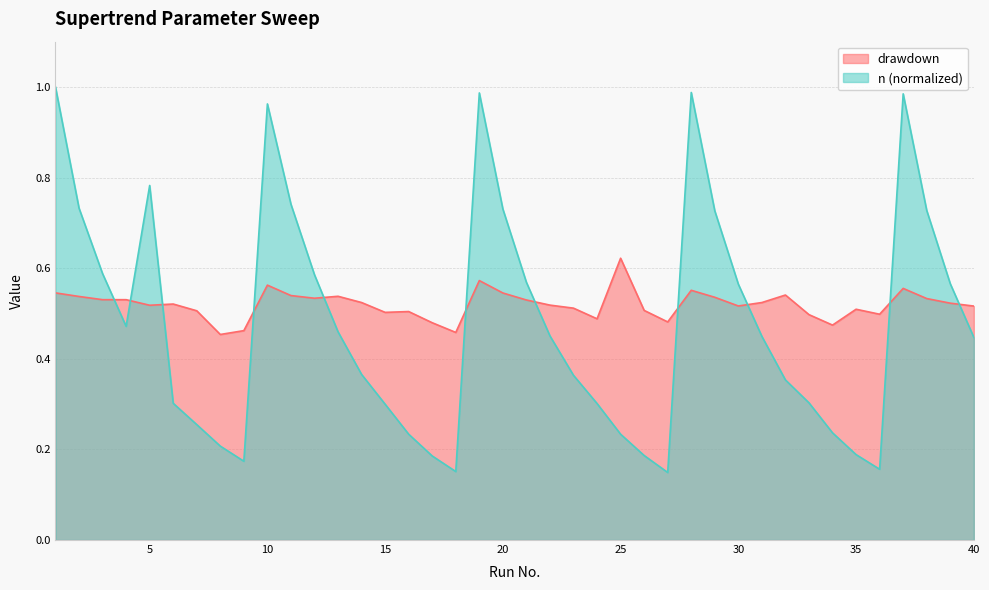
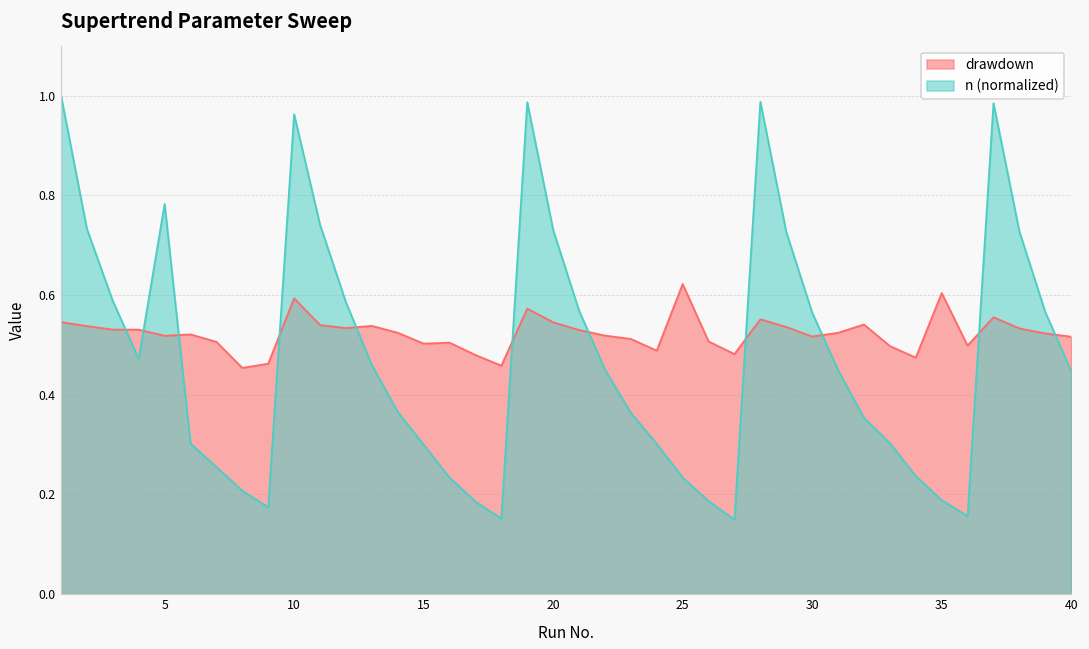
  {
    "drawdown": {
      "5": 0.52,
-     "10": 0.56,
+     "10": 0.59,
      "15": 0.50,
      "20": 0.55,
      "25": 0.62,
      "30": 0.52,
-     "35": 0.51,
+     "35": 0.60,
      "40": 0.52
    },
    "n (normalized)": {
      "5": 0.78,
      "10": 0.96,
      "15": 0.30,
      "20": 0.73,
      "25": 0.23,
      "30": 0.56,
      "35": 0.19,
      "40": 0.45
    }
  }
